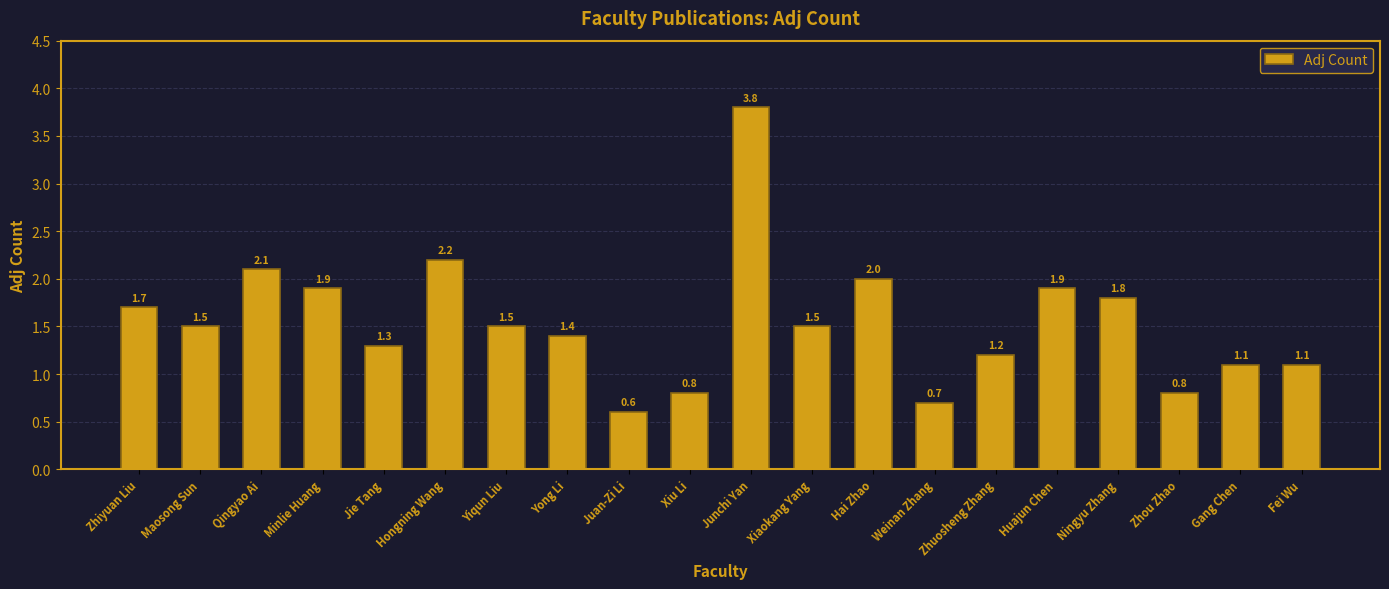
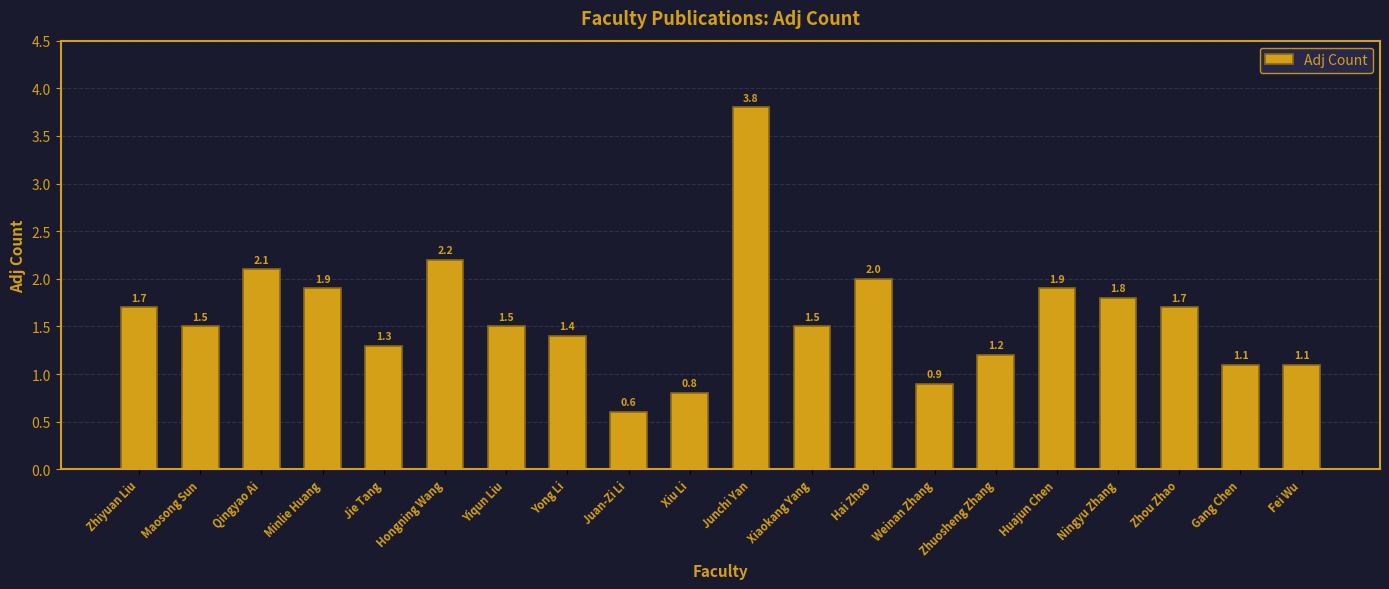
  {
    "Zhiyuan Liu": 1.7,
    "Maosong Sun": 1.5,
    "Qingyao Ai": 2.1,
    "Minlie Huang": 1.9,
    "Jie Tang": 1.3,
    "Hongning Wang": 2.2,
    "Yiqun Liu": 1.5,
    "Yong Li": 1.4,
    "Juan-Zi Li": 0.6,
    "Xiu Li": 0.8,
    "Junchi Yan": 3.8,
    "Xiaokang Yang": 1.5,
    "Hai Zhao": 2.0,
-   "Weinan Zhang": 0.7,
+   "Weinan Zhang": 0.9,
    "Zhuosheng Zhang": 1.2,
    "Huajun Chen": 1.9,
    "Ningyu Zhang": 1.8,
-   "Zhou Zhao": 0.8,
+   "Zhou Zhao": 1.7,
    "Gang Chen": 1.1,
    "Fei Wu": 1.1
  }
